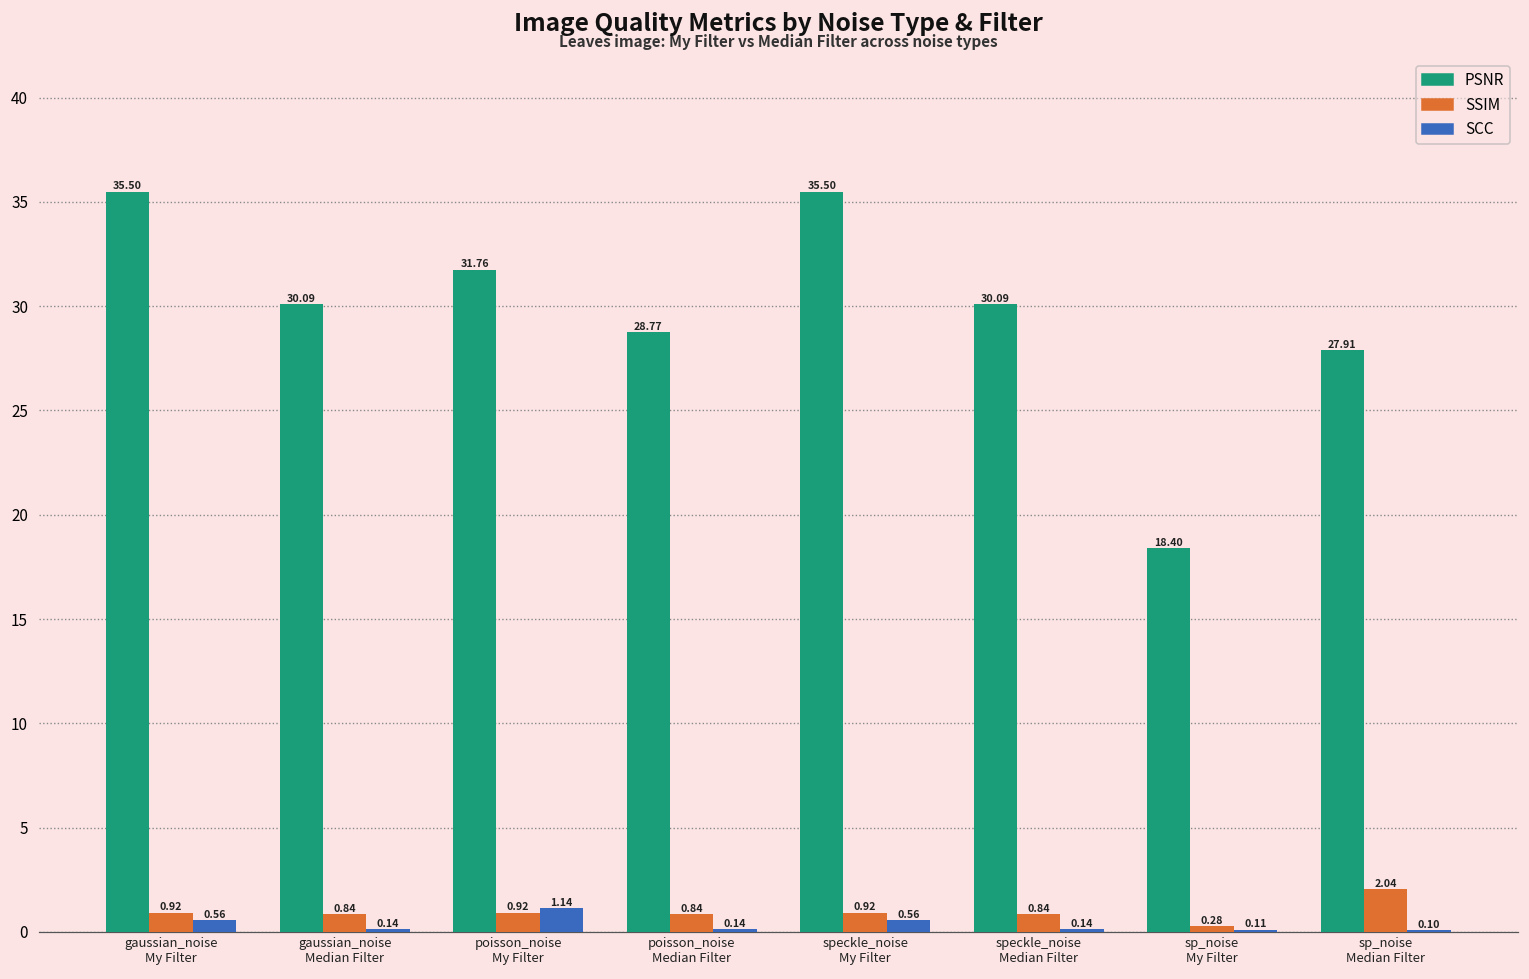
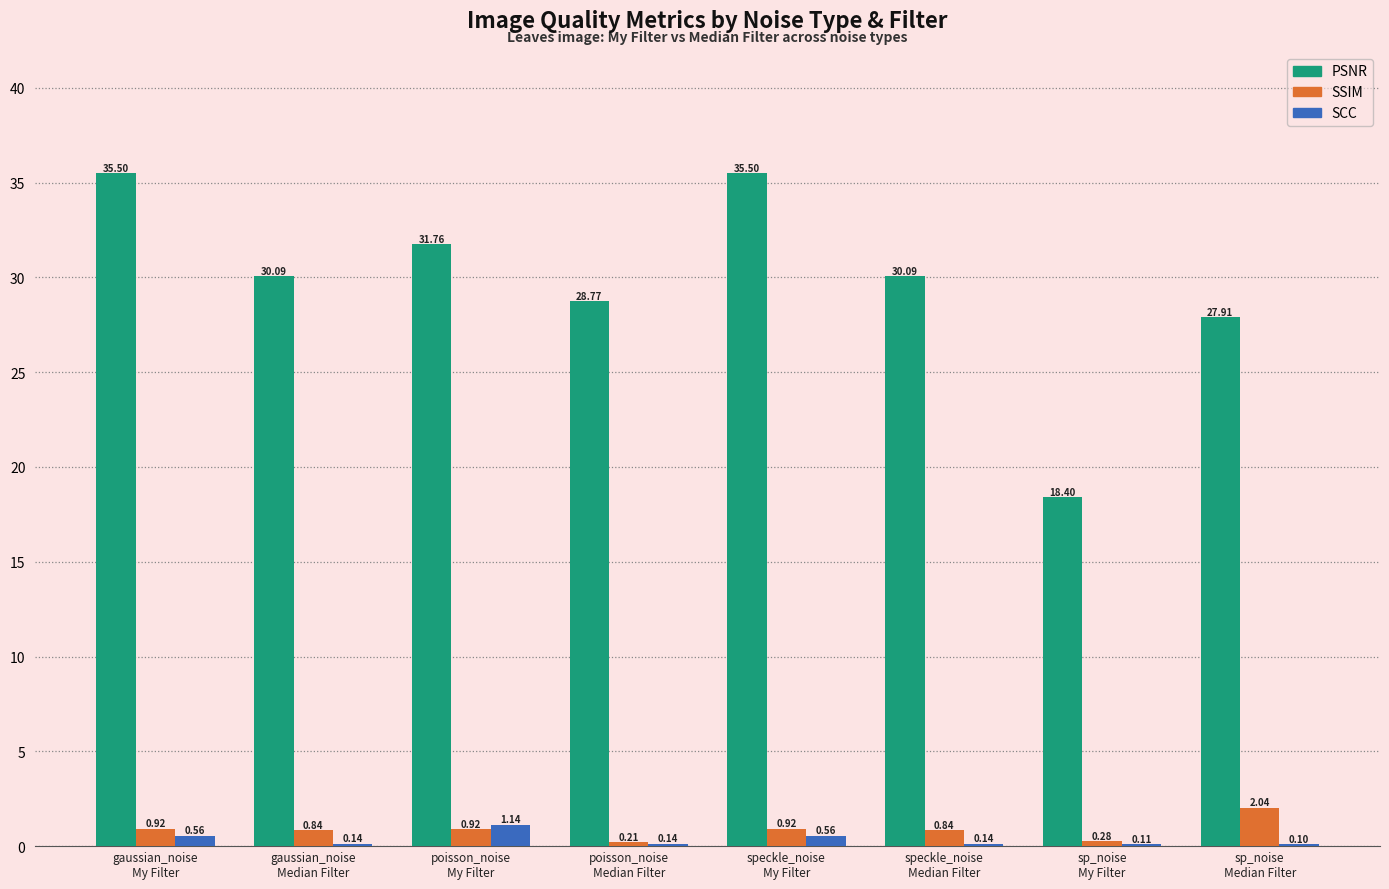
  {
    "PSNR": {
      "gaussian_noise My Filter": 35.50,
      "gaussian_noise Median Filter": 30.09,
      "poisson_noise My Filter": 31.76,
      "poisson_noise Median Filter": 28.77,
      "speckle_noise My Filter": 35.50,
      "speckle_noise Median Filter": 30.09,
      "sp_noise My Filter": 18.40,
      "sp_noise Median Filter": 27.91
    },
    "SSIM": {
      "gaussian_noise My Filter": 0.92,
      "gaussian_noise Median Filter": 0.84,
      "poisson_noise My Filter": 0.92,
-     "poisson_noise Median Filter": 0.84,
+     "poisson_noise Median Filter": 0.21,
      "speckle_noise My Filter": 0.92,
      "speckle_noise Median Filter": 0.84,
      "sp_noise My Filter": 0.28,
      "sp_noise Median Filter": 2.04
    },
    "SCC": {
      "gaussian_noise My Filter": 0.56,
      "gaussian_noise Median Filter": 0.14,
      "poisson_noise My Filter": 1.14,
      "poisson_noise Median Filter": 0.14,
      "speckle_noise My Filter": 0.56,
      "speckle_noise Median Filter": 0.14,
      "sp_noise My Filter": 0.11,
      "sp_noise Median Filter": 0.10
    }
  }
